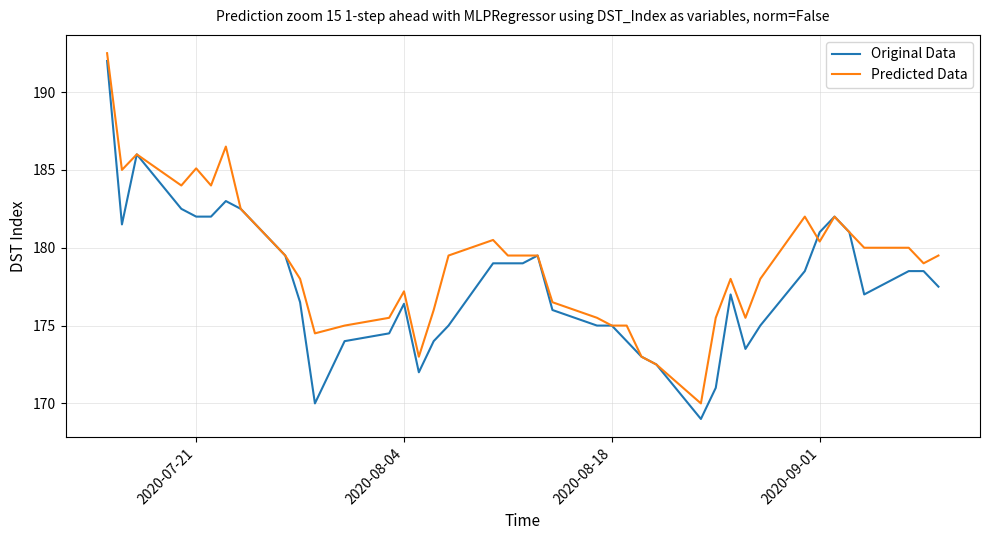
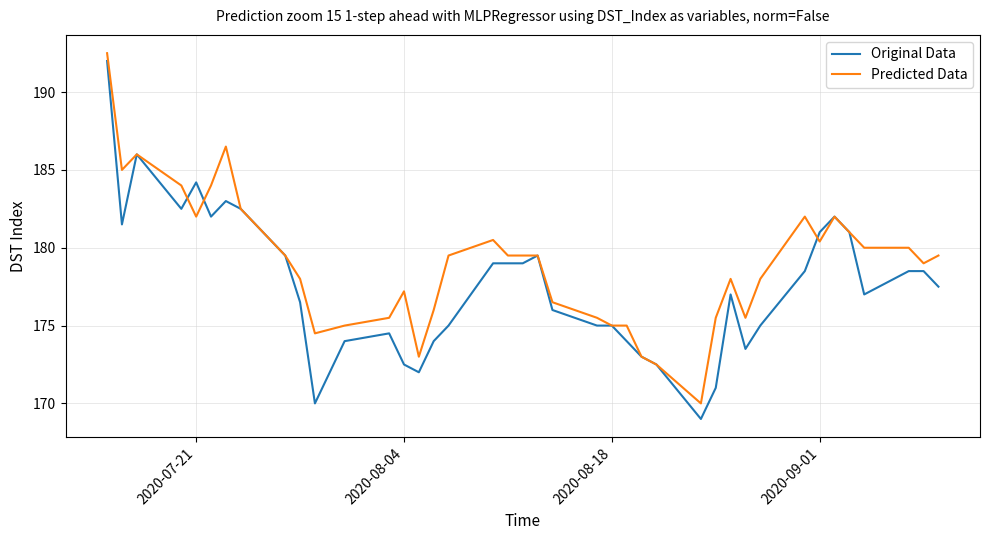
  {
    "Original Data": {
-     "2020-07-21": 182.0,
-     "2020-08-04": 176.4,
+     "2020-07-21": 184.2,
+     "2020-08-04": 172.5,
      "2020-09-01": 181.0
    },
    "Predicted Data": {
-     "2020-07-21": 185.1,
+     "2020-07-21": 182.0,
      "2020-08-04": 177.2,
      "2020-09-01": 180.4
    }
  }
